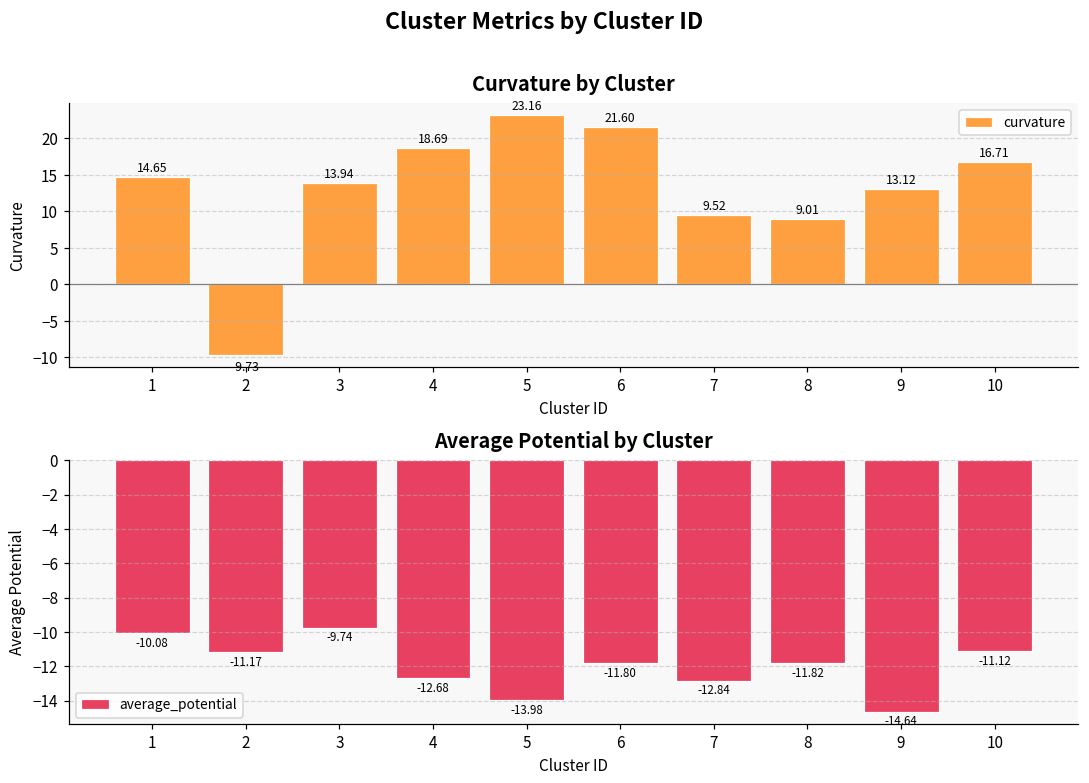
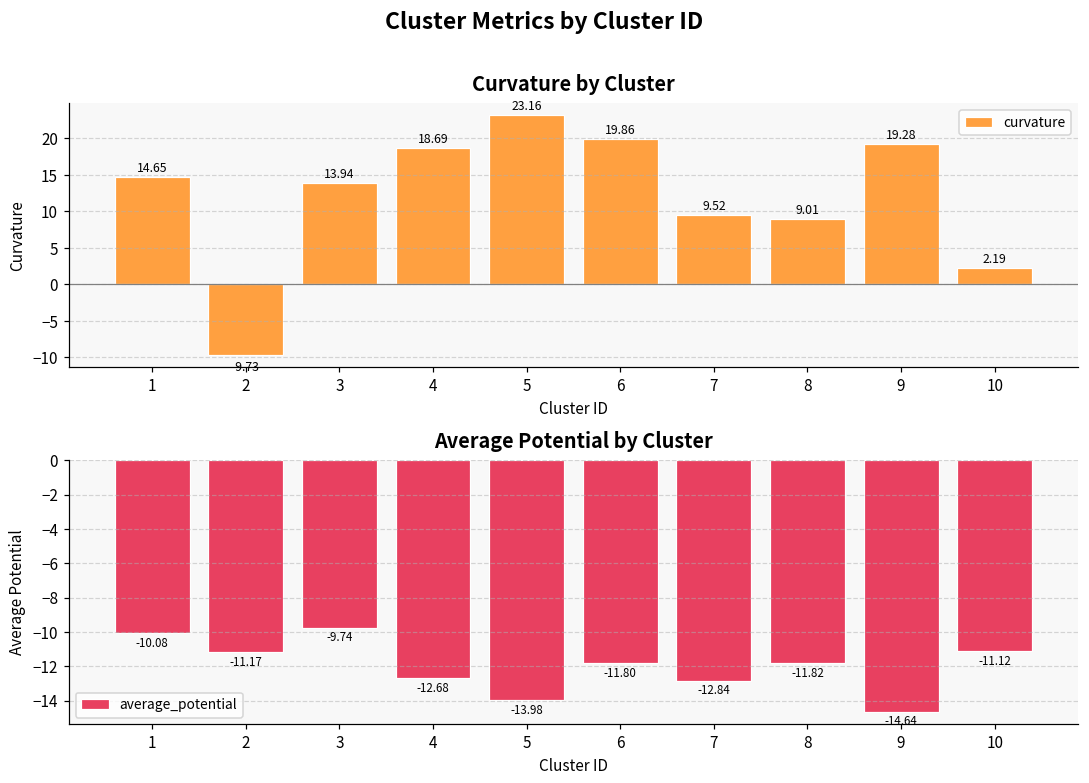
  {
    "Curvature by Cluster": {
      "1": 14.65,
      "2": -9.73,
      "3": 13.94,
      "4": 18.69,
      "5": 23.16,
-     "6": 21.60,
+     "6": 19.86,
      "7": 9.52,
      "8": 9.01,
-     "9": 13.12,
-     "10": 16.71
+     "9": 19.28,
+     "10": 2.19
    },
    "Average Potential by Cluster": {
      "1": -10.08,
      "2": -11.17,
      "3": -9.74,
      "4": -12.68,
      "5": -13.98,
      "6": -11.80,
      "7": -12.84,
      "8": -11.82,
      "9": -14.64,
      "10": -11.12
    }
  }
